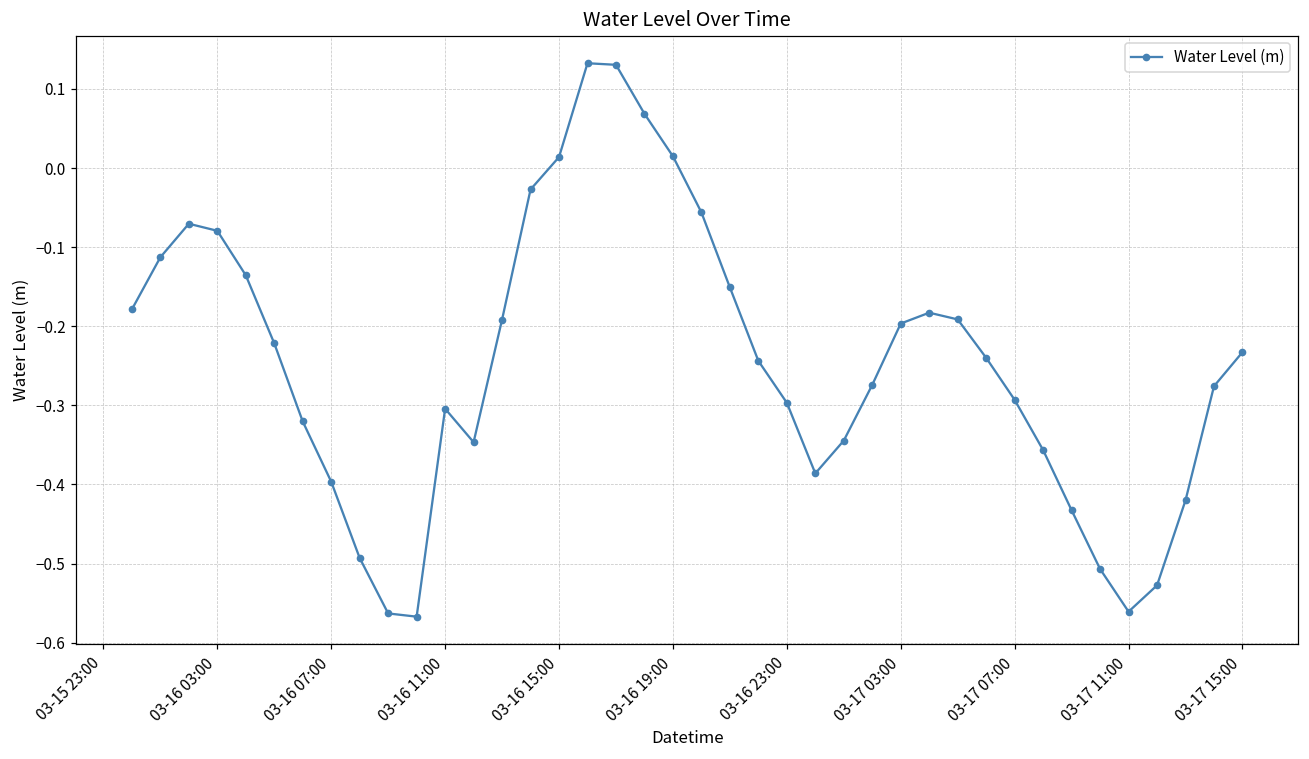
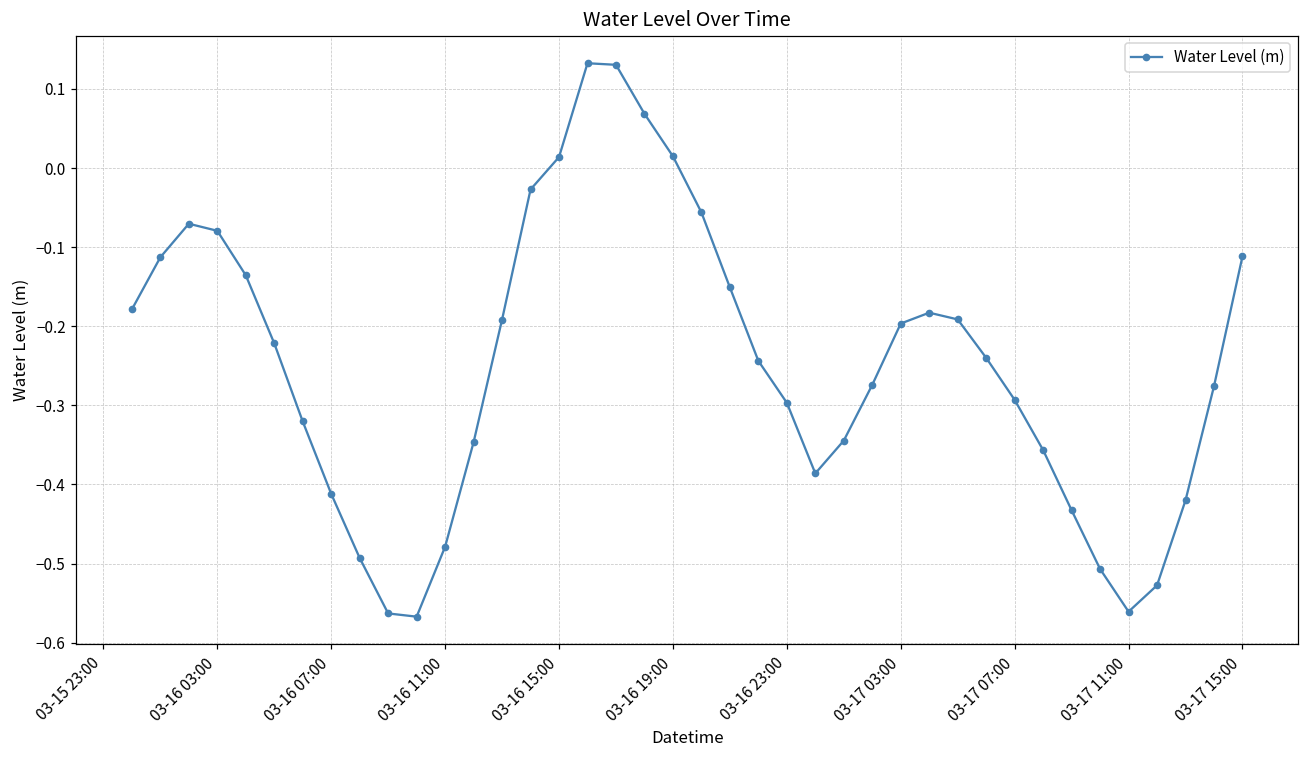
  {
    "03-16 03:00": -0.08,
-   "03-16 07:00": -0.40,
-   "03-16 11:00": -0.30,
+   "03-16 07:00": -0.41,
+   "03-16 11:00": -0.48,
    "03-16 15:00": 0.01,
    "03-16 19:00": 0.01,
    "03-16 23:00": -0.30,
    "03-17 03:00": -0.20,
    "03-17 07:00": -0.29,
    "03-17 11:00": -0.56,
-   "03-17 15:00": -0.23
+   "03-17 15:00": -0.11
  }
